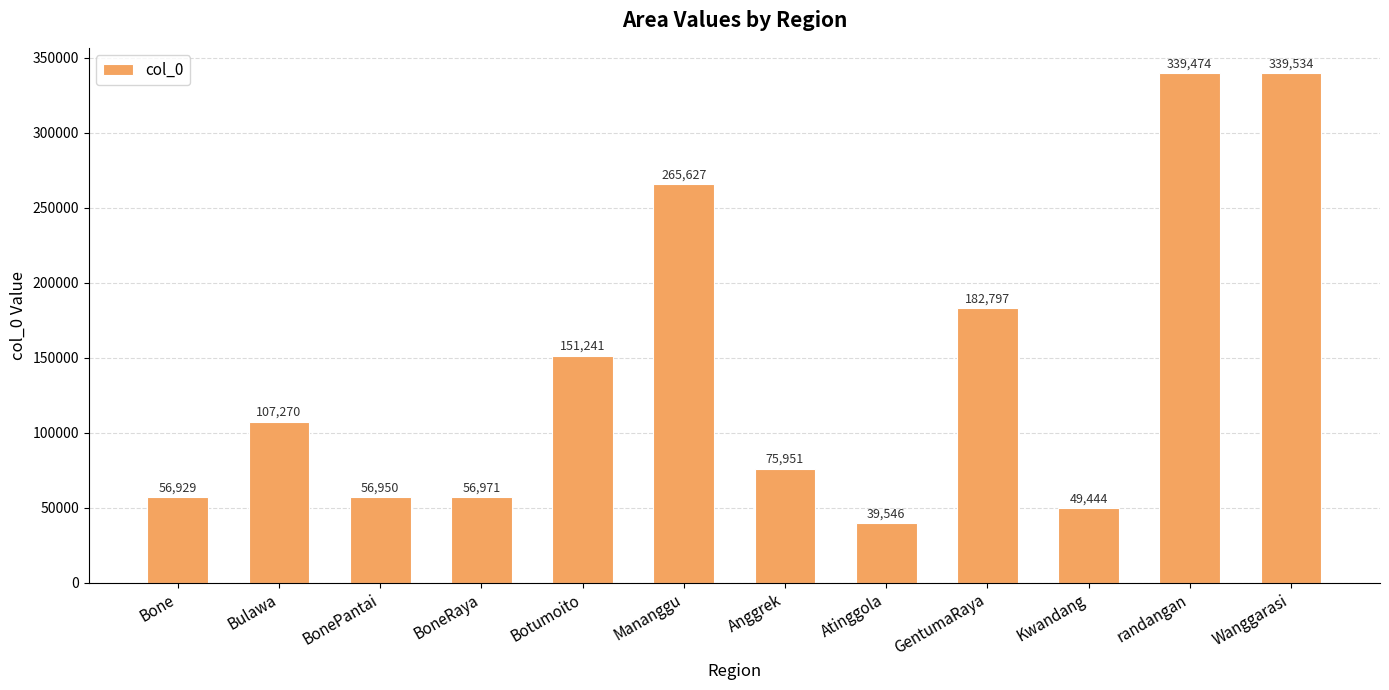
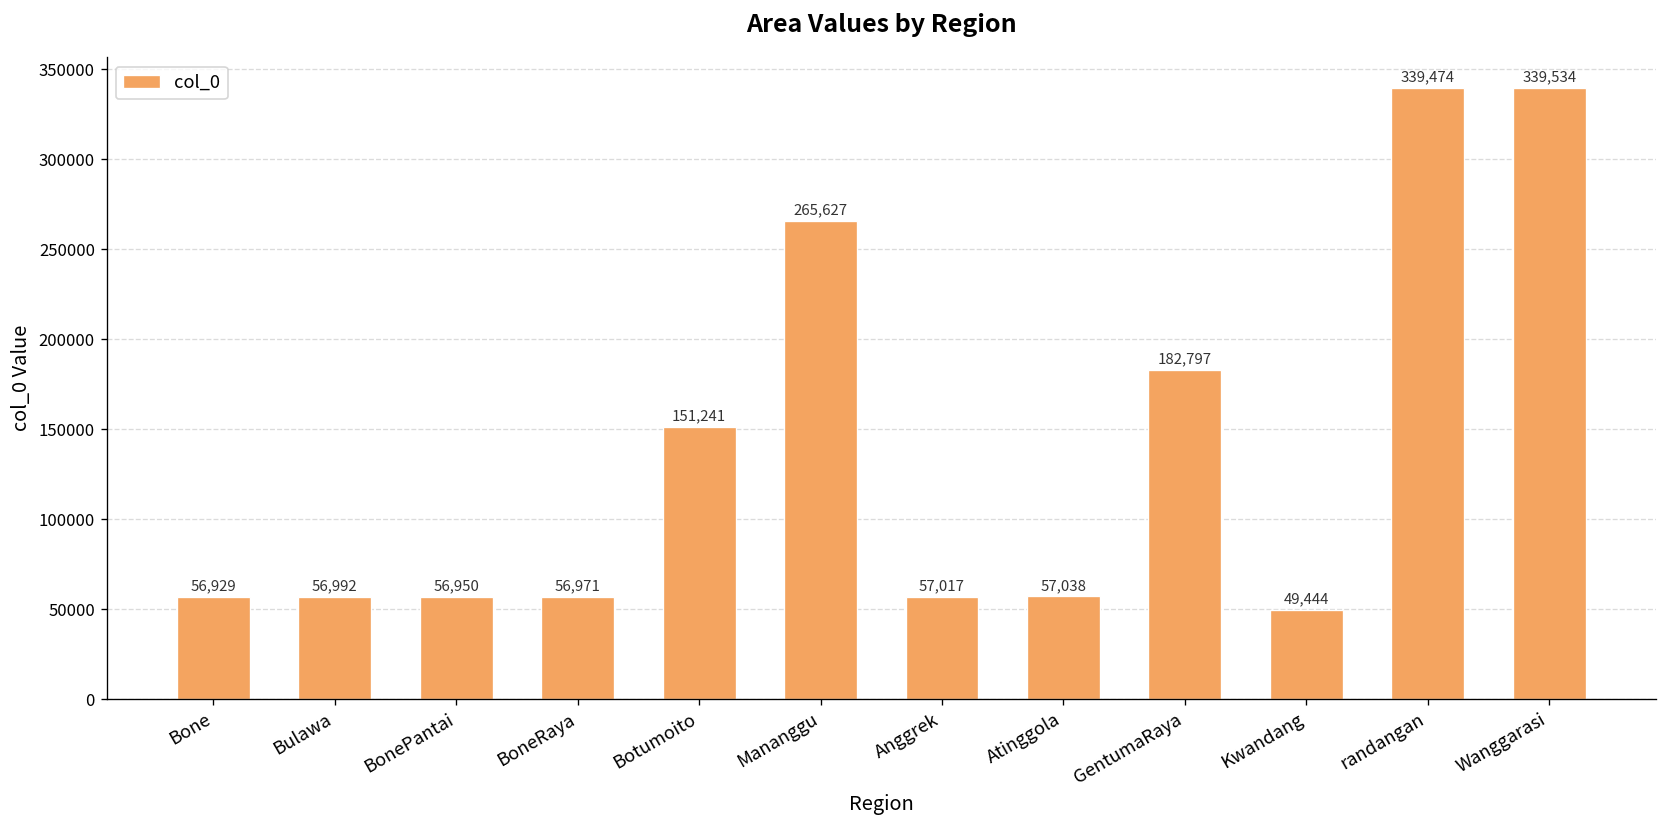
  {
    "Bone": "56,929",
-   "Bulawa": "107,270",
+   "Bulawa": "56,992",
    "BonePantai": "56,950",
    "BoneRaya": "56,971",
    "Botumoito": "151,241",
    "Mananggu": "265,627",
-   "Anggrek": "75,951",
-   "Atinggola": "39,546",
+   "Anggrek": "57,017",
+   "Atinggola": "57,038",
    "GentumaRaya": "182,797",
    "Kwandang": "49,444",
    "randangan": "339,474",
    "Wanggarasi": "339,534"
  }
